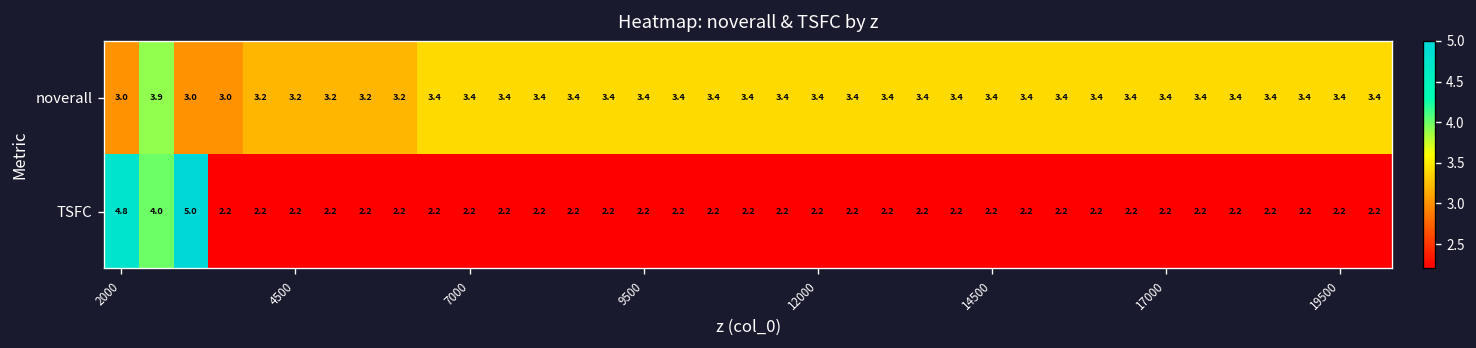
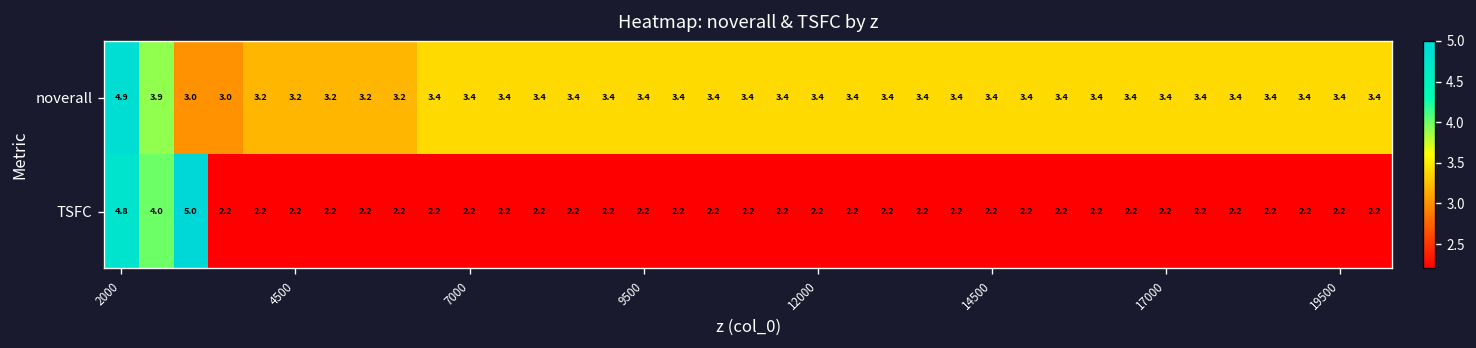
  {
    "noverall": {
-     "2000": 3.0,
+     "2000": 4.9,
      "4500": 3.2,
      "7000": 3.4,
      "9500": 3.4,
      "12000": 3.4,
      "14500": 3.4,
      "17000": 3.4,
      "19500": 3.4
    },
    "TSFC": {
      "2000": 4.8,
      "4500": 2.2,
      "7000": 2.2,
      "9500": 2.2,
      "12000": 2.2,
      "14500": 2.2,
      "17000": 2.2,
      "19500": 2.2
    }
  }
